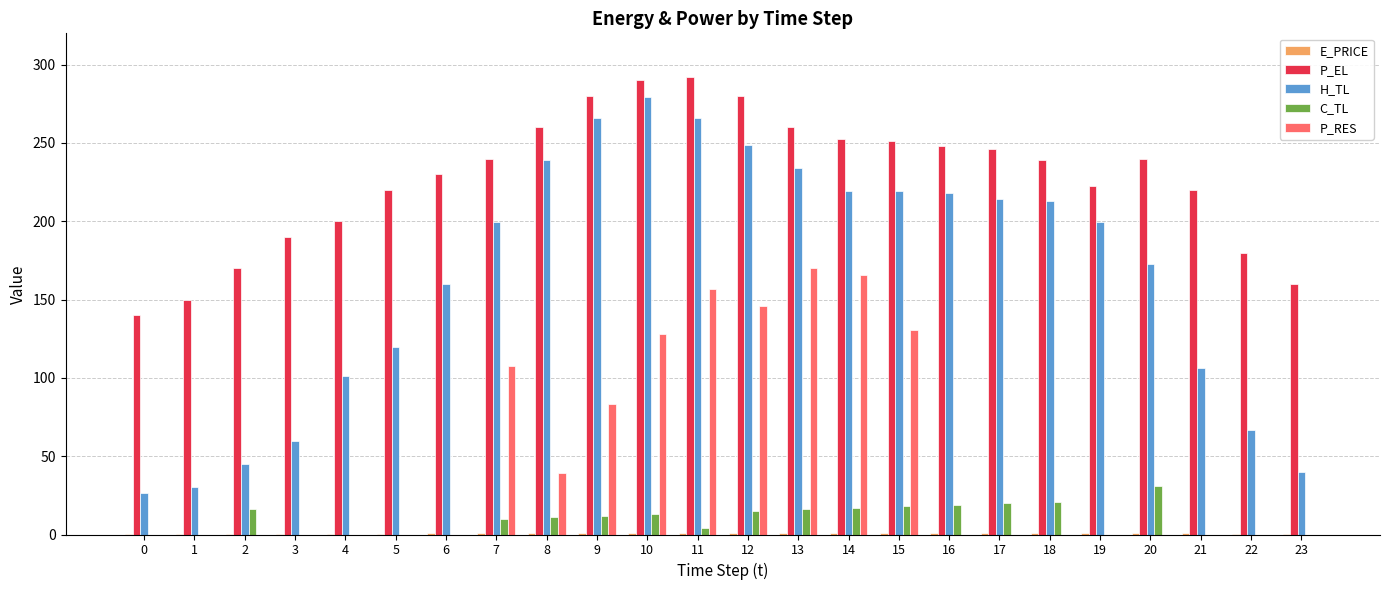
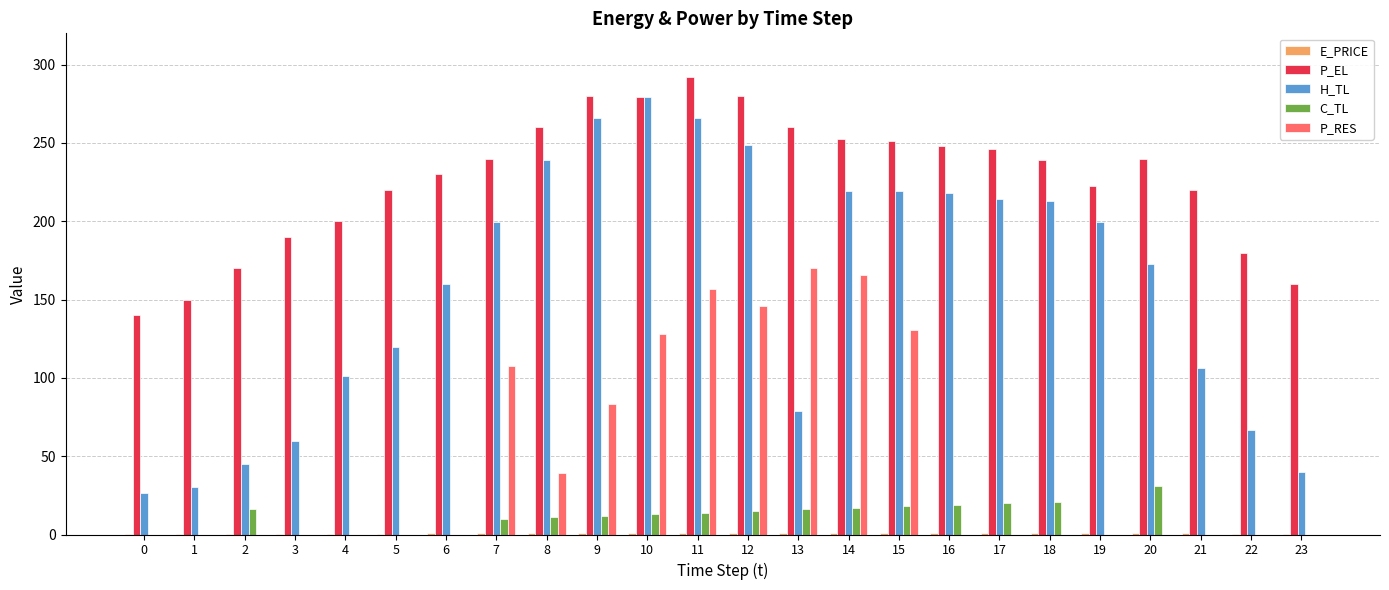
  {
    "P_EL": {
      "0": 140,
      "1": 150,
      "2": 170,
      "3": 190,
      "4": 200,
      "5": 220,
      "6": 230,
      "7": 240,
      "8": 260,
      "9": 280,
-     "10": 290,
+     "10": 279,
      "11": 292,
      "12": 280,
      "13": 260,
      "14": 252,
      "15": 251,
      "16": 248,
      "17": 246,
      "18": 239,
      "19": 222,
      "20": 240,
      "21": 220,
      "22": 180,
      "23": 160
    },
    "H_TL": {
      "0": 27,
      "1": 31,
      "2": 45,
      "3": 60,
      "4": 101,
      "5": 120,
      "6": 160,
      "7": 200,
      "8": 239,
      "9": 266,
      "10": 279,
      "11": 266,
      "12": 249,
-     "13": 234,
+     "13": 79,
      "14": 219,
      "15": 220,
      "16": 218,
      "17": 214,
      "18": 213,
      "19": 200,
      "20": 173,
      "21": 106,
      "22": 66,
      "23": 40
    },
    "C_TL": {
      "0": 0,
      "1": 0,
      "2": 16,
      "3": 0,
      "4": 0,
      "5": 0,
      "6": 0,
      "7": 10,
      "8": 11,
      "9": 12,
      "10": 13,
-     "11": 4,
+     "11": 14,
      "12": 15,
      "13": 16,
      "14": 17,
      "15": 18,
      "16": 19,
      "17": 20,
      "18": 21,
      "19": 0,
      "20": 31,
      "21": 0,
      "22": 0,
      "23": 0
    }
  }
